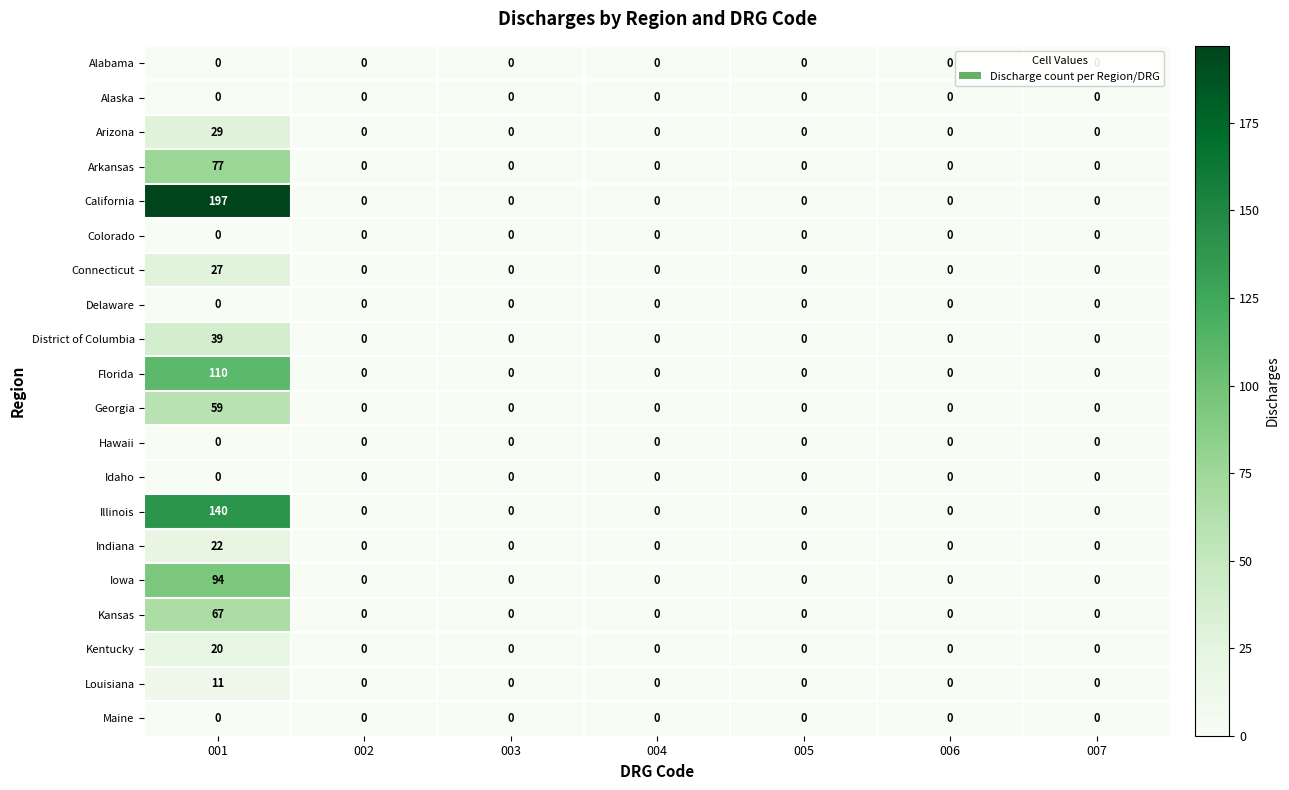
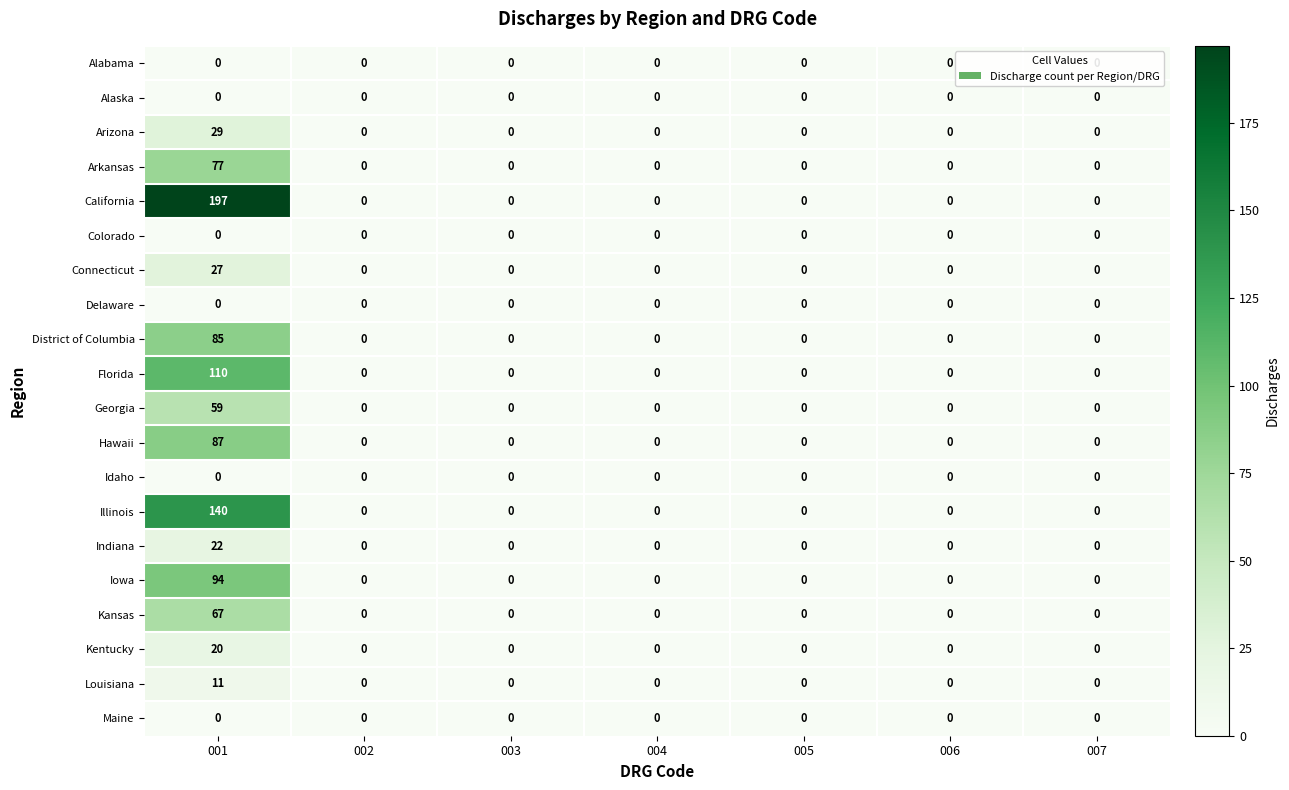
  {
    "Alabama": {
      "001": 0,
      "002": 0,
      "003": 0,
      "004": 0,
      "005": 0,
      "006": 0
    },
    "Alaska": {
      "001": 0,
      "002": 0,
      "003": 0,
      "004": 0,
      "005": 0,
      "006": 0,
      "007": 0
    },
    "Arizona": {
      "001": 29,
      "002": 0,
      "003": 0,
      "004": 0,
      "005": 0,
      "006": 0,
      "007": 0
    },
    "Arkansas": {
      "001": 77,
      "002": 0,
      "003": 0,
      "004": 0,
      "005": 0,
      "006": 0,
      "007": 0
    },
    "California": {
      "001": 197,
      "002": 0,
      "003": 0,
      "004": 0,
      "005": 0,
      "006": 0,
      "007": 0
    },
    "Colorado": {
      "001": 0,
      "002": 0,
      "003": 0,
      "004": 0,
      "005": 0,
      "006": 0,
      "007": 0
    },
    "Connecticut": {
      "001": 27,
      "002": 0,
      "003": 0,
      "004": 0,
      "005": 0,
      "006": 0,
      "007": 0
    },
    "Delaware": {
      "001": 0,
      "002": 0,
      "003": 0,
      "004": 0,
      "005": 0,
      "006": 0,
      "007": 0
    },
    "District of Columbia": {
-     "001": 39,
+     "001": 85,
      "002": 0,
      "003": 0,
      "004": 0,
      "005": 0,
      "006": 0,
      "007": 0
    },
    "Florida": {
      "001": 110,
      "002": 0,
      "003": 0,
      "004": 0,
      "005": 0,
      "006": 0,
      "007": 0
    },
    "Georgia": {
      "001": 59,
      "002": 0,
      "003": 0,
      "004": 0,
      "005": 0,
      "006": 0,
      "007": 0
    },
    "Hawaii": {
-     "001": 0,
+     "001": 87,
      "002": 0,
      "003": 0,
      "004": 0,
      "005": 0,
      "006": 0,
      "007": 0
    },
    "Idaho": {
      "001": 0,
      "002": 0,
      "003": 0,
      "004": 0,
      "005": 0,
      "006": 0,
      "007": 0
    },
    "Illinois": {
      "001": 140,
      "002": 0,
      "003": 0,
      "004": 0,
      "005": 0,
      "006": 0,
      "007": 0
    },
    "Indiana": {
      "001": 22,
      "002": 0,
      "003": 0,
      "004": 0,
      "005": 0,
      "006": 0,
      "007": 0
    },
    "Iowa": {
      "001": 94,
      "002": 0,
      "003": 0,
      "004": 0,
      "005": 0,
      "006": 0,
      "007": 0
    },
    "Kansas": {
      "001": 67,
      "002": 0,
      "003": 0,
      "004": 0,
      "005": 0,
      "006": 0,
      "007": 0
    },
    "Kentucky": {
      "001": 20,
      "002": 0,
      "003": 0,
      "004": 0,
      "005": 0,
      "006": 0,
      "007": 0
    },
    "Louisiana": {
      "001": 11,
      "002": 0,
      "003": 0,
      "004": 0,
      "005": 0,
      "006": 0,
      "007": 0
    },
    "Maine": {
      "001": 0,
      "002": 0,
      "003": 0,
      "004": 0,
      "005": 0,
      "006": 0,
      "007": 0
    }
  }
